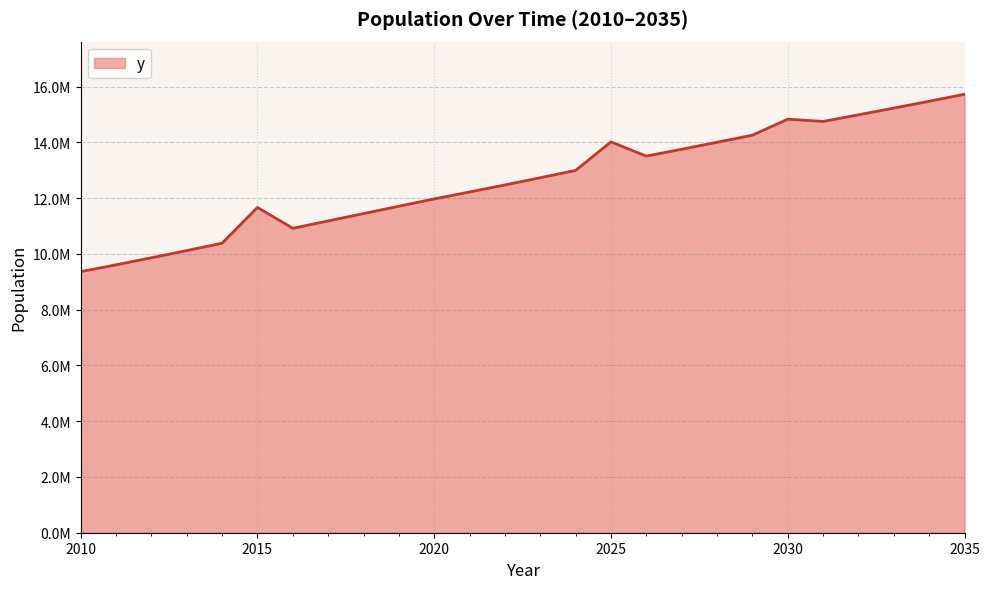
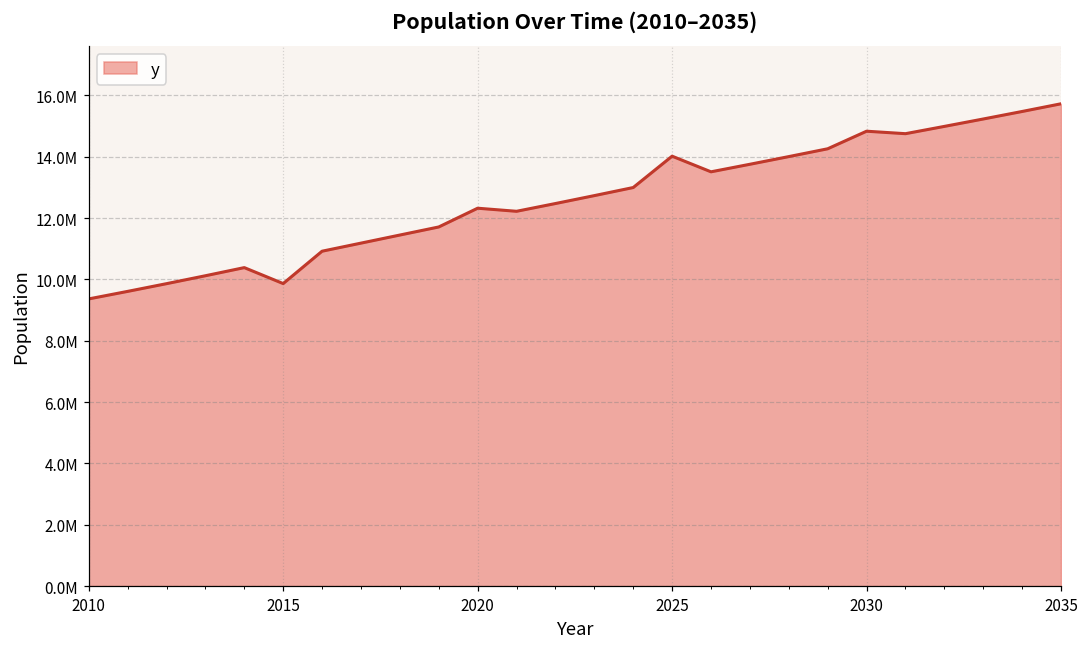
  {
    "2010": 9400000,
-   "2015": 11700000,
-   "2020": 12000000,
+   "2015": 9900000,
+   "2020": 12300000,
    "2025": 14000000,
    "2030": 14800000,
    "2035": 15700000
  }
